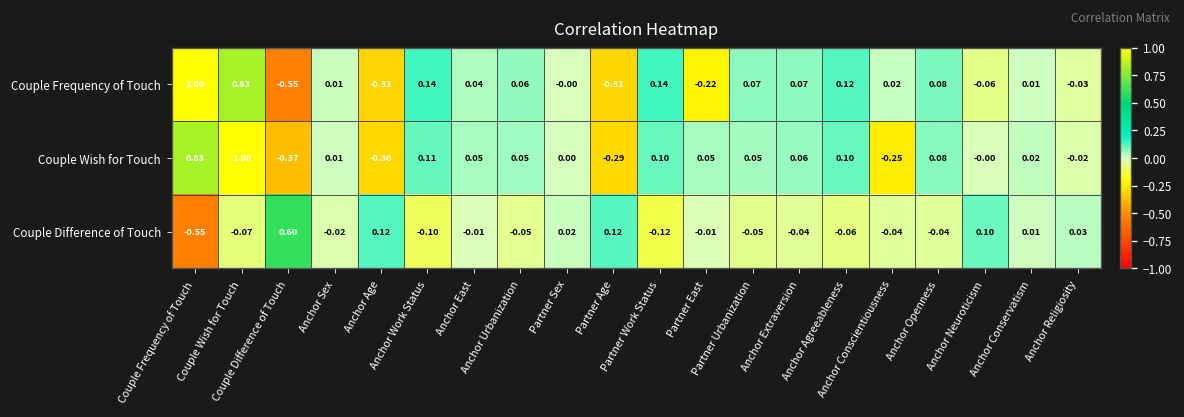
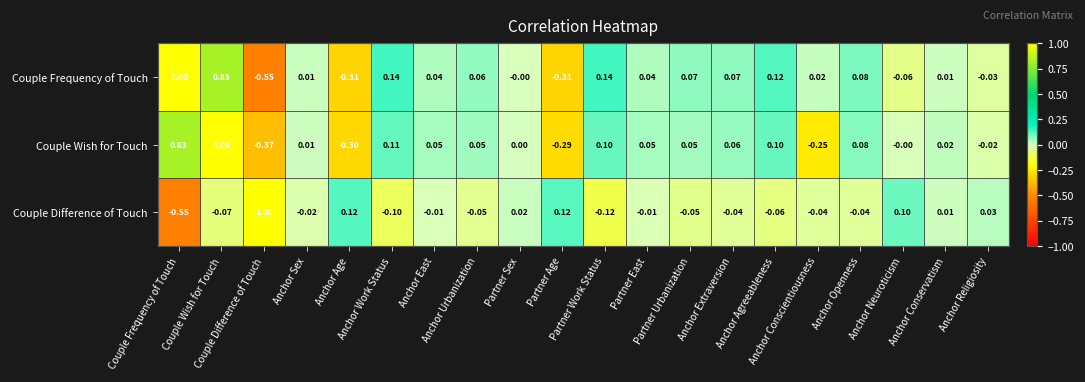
  {
    "Couple Frequency of Touch": {
      "Couple Frequency of Touch": 1.00,
      "Couple Wish for Touch": 0.83,
      "Couple Difference of Touch": -0.55,
      "Anchor Sex": 0.01,
      "Anchor Age": -0.31,
      "Anchor Work Status": 0.14,
      "Anchor East": 0.04,
      "Anchor Urbanization": 0.06,
      "Partner Sex": -0.00,
      "Partner Age": -0.31,
      "Partner Work Status": 0.14,
-     "Partner East": -0.22,
+     "Partner East": 0.04,
      "Partner Urbanization": 0.07,
      "Anchor Extraversion": 0.07,
      "Anchor Agreeableness": 0.12,
      "Anchor Conscientiousness": 0.02,
      "Anchor Openness": 0.08,
      "Anchor Neuroticism": -0.06,
      "Anchor Conservatism": 0.01,
      "Anchor Religiosity": -0.03
    },
    "Couple Wish for Touch": {
      "Couple Frequency of Touch": 0.83,
      "Couple Wish for Touch": 1.00,
      "Couple Difference of Touch": -0.37,
      "Anchor Sex": 0.01,
      "Anchor Age": -0.30,
      "Anchor Work Status": 0.11,
      "Anchor East": 0.05,
      "Anchor Urbanization": 0.05,
      "Partner Sex": 0.00,
      "Partner Age": -0.29,
      "Partner Work Status": 0.10,
      "Partner East": 0.05,
      "Partner Urbanization": 0.05,
      "Anchor Extraversion": 0.06,
      "Anchor Agreeableness": 0.10,
      "Anchor Conscientiousness": -0.25,
      "Anchor Openness": 0.08,
      "Anchor Neuroticism": -0.00,
      "Anchor Conservatism": 0.02,
      "Anchor Religiosity": -0.02
    },
    "Couple Difference of Touch": {
      "Couple Frequency of Touch": -0.55,
      "Couple Wish for Touch": -0.07,
-     "Couple Difference of Touch": 0.60,
+     "Couple Difference of Touch": 1.00,
      "Anchor Sex": -0.02,
      "Anchor Age": 0.12,
      "Anchor Work Status": -0.10,
      "Anchor East": -0.01,
      "Anchor Urbanization": -0.05,
      "Partner Sex": 0.02,
      "Partner Age": 0.12,
      "Partner Work Status": -0.12,
      "Partner East": -0.01,
      "Partner Urbanization": -0.05,
      "Anchor Extraversion": -0.04,
      "Anchor Agreeableness": -0.06,
      "Anchor Conscientiousness": -0.04,
      "Anchor Openness": -0.04,
      "Anchor Neuroticism": 0.10,
      "Anchor Conservatism": 0.01,
      "Anchor Religiosity": 0.03
    }
  }
